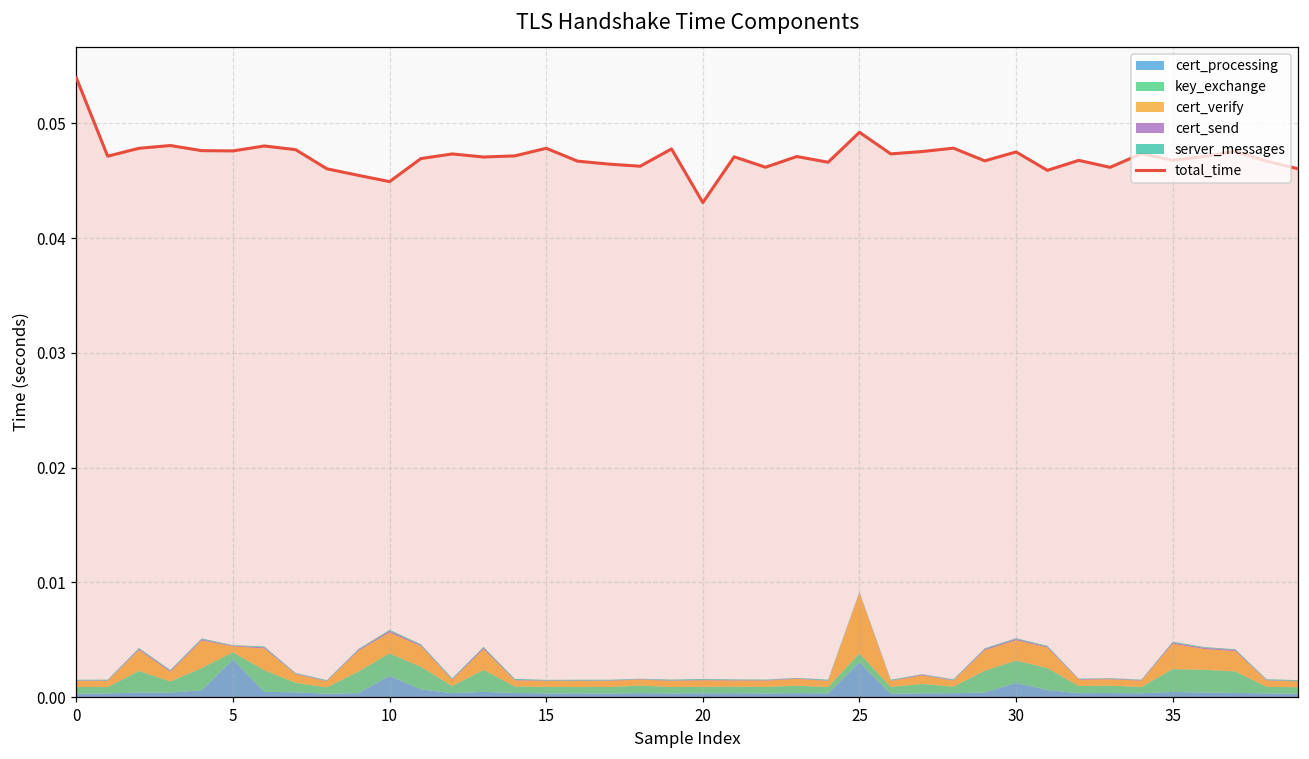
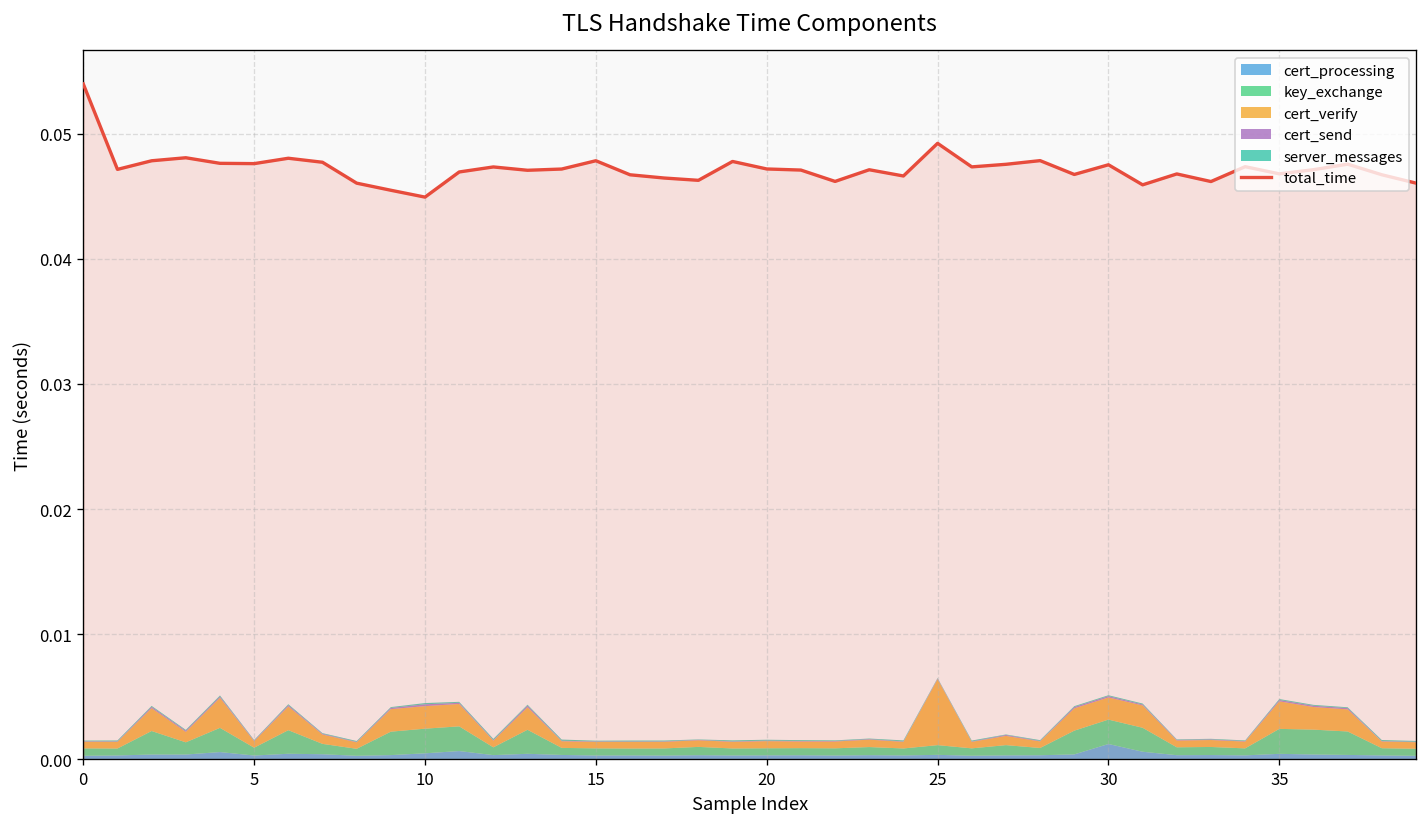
  {
    "total_time": {
      "0": 0.0540,
      "5": 0.0476,
      "10": 0.0449,
      "15": 0.0478,
-     "20": 0.0431,
+     "20": 0.0472,
      "25": 0.0492,
      "30": 0.0475
    },
    "cert_processing": {
      "0": 0.0003,
-     "5": 0.0033,
-     "10": 0.0018,
+     "5": 0.0003,
+     "10": 0.0005,
      "15": 0.0003,
      "20": 0.0003,
-     "25": 0.0030,
+     "25": 0.0004,
      "30": 0.0012,
      "35": 0.0004
    }
  }
